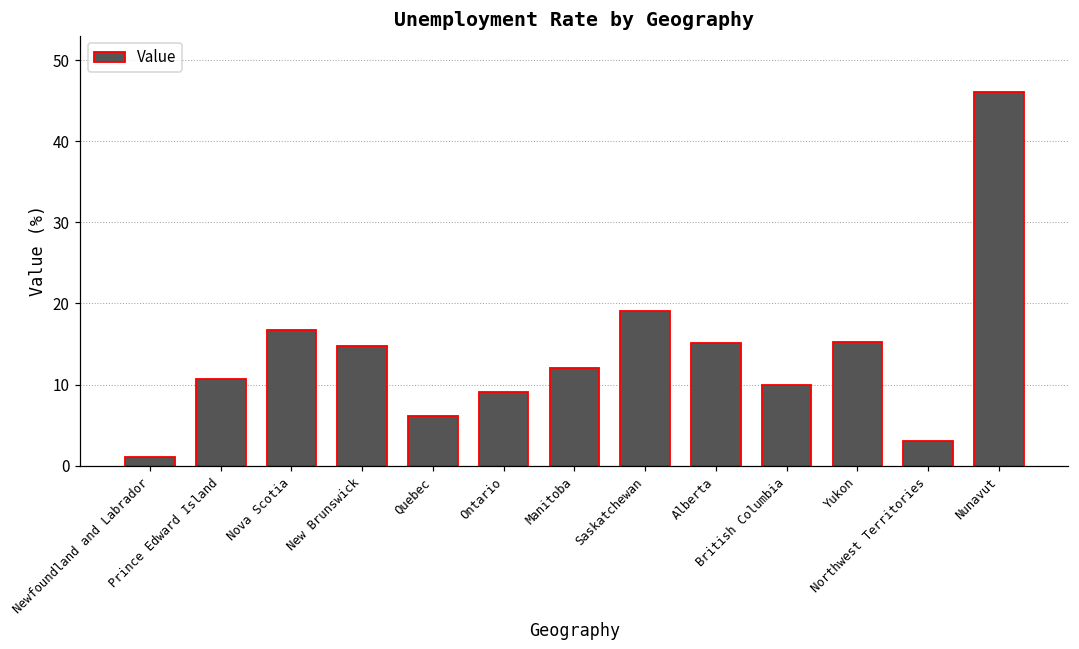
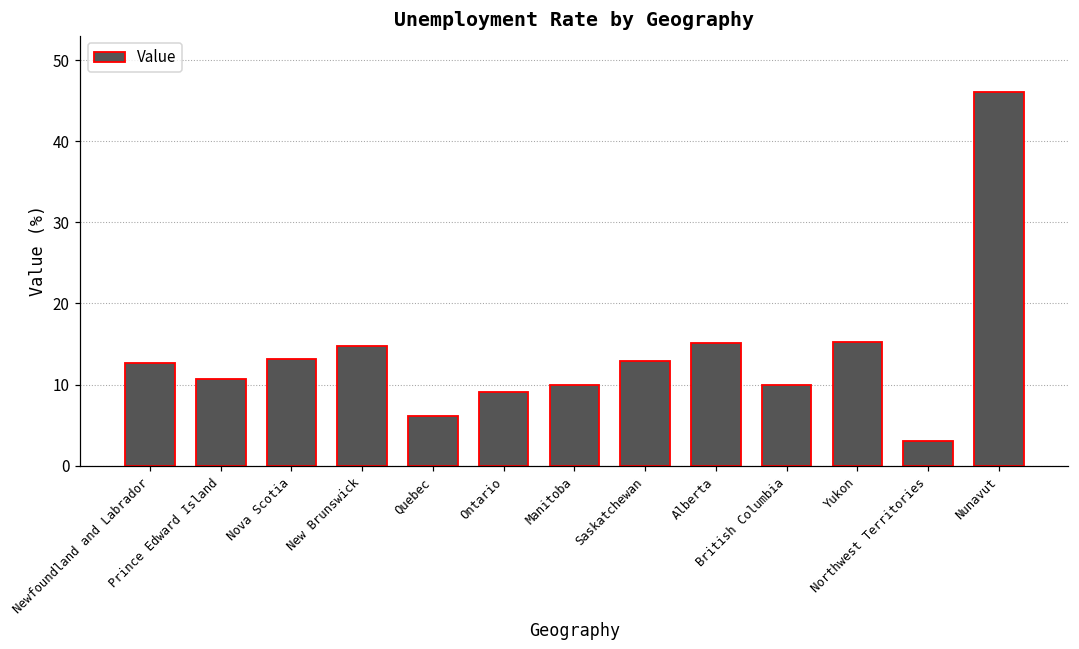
  {
-   "Newfoundland and Labrador": 1,
+   "Newfoundland and Labrador": 13,
    "Prince Edward Island": 11,
-   "Nova Scotia": 17,
+   "Nova Scotia": 13,
    "New Brunswick": 15,
    "Quebec": 6,
    "Ontario": 9,
-   "Manitoba": 12,
-   "Saskatchewan": 19,
+   "Manitoba": 10,
+   "Saskatchewan": 13,
    "Alberta": 15,
    "British Columbia": 10,
    "Yukon": 15,
    "Northwest Territories": 3,
    "Nunavut": 46
  }
